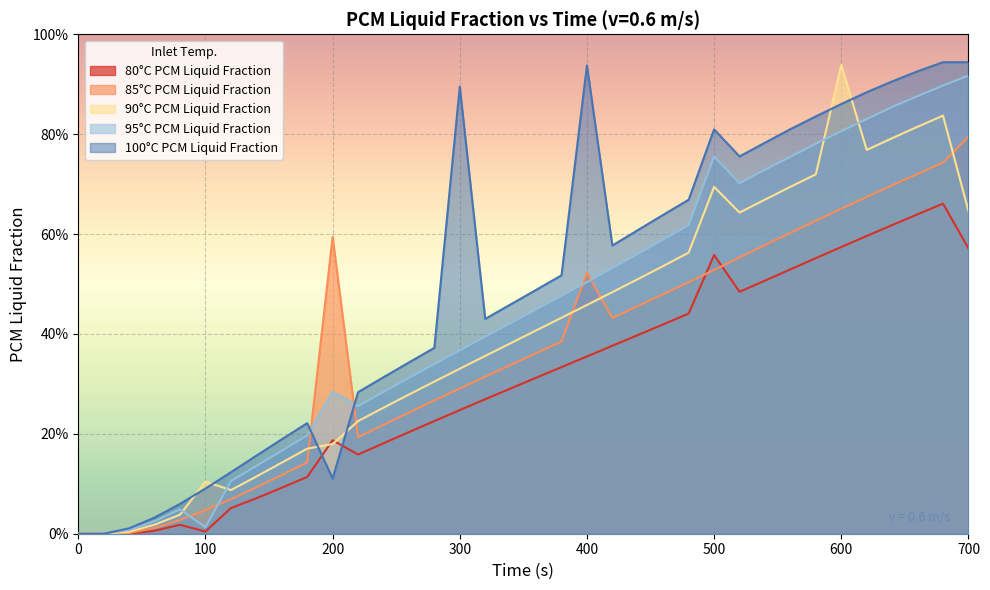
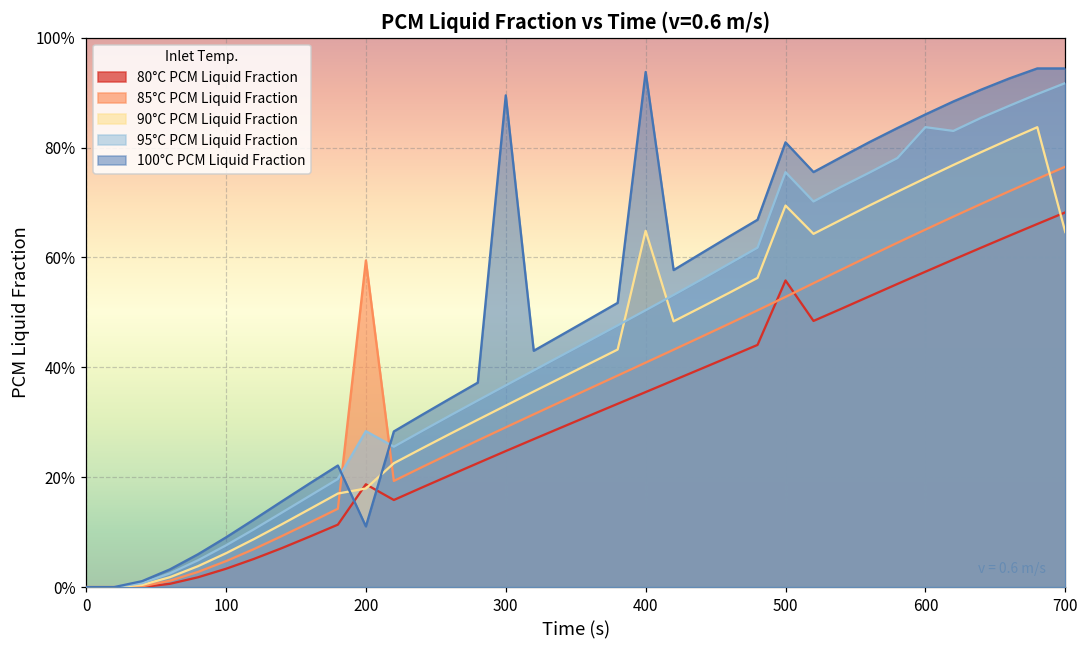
  {
    "80°C PCM Liquid Fraction": {
-     "100": "0%",
+     "100": "3%",
      "200": "19%",
      "300": "25%",
      "400": "35%",
      "500": "56%",
      "600": "57%",
-     "700": "57%"
+     "700": "68%"
    },
    "85°C PCM Liquid Fraction": {
      "100": "5%",
      "200": "59%",
      "300": "29%",
-     "400": "52%",
+     "400": "41%",
      "500": "53%",
      "600": "65%",
-     "700": "80%"
+     "700": "77%"
    },
    "90°C PCM Liquid Fraction": {
-     "100": "10%",
+     "100": "6%",
      "200": "18%",
      "300": "33%",
-     "400": "46%",
+     "400": "65%",
      "500": "69%",
-     "600": "94%",
+     "600": "74%",
      "700": "65%"
    },
    "95°C PCM Liquid Fraction": {
-     "100": "1%",
+     "100": "8%",
      "200": "28%",
      "300": "37%",
      "400": "50%",
      "500": "76%",
-     "600": "81%",
+     "600": "84%",
      "700": "92%"
    },
    "100°C PCM Liquid Fraction": {
      "100": "9%",
      "200": "11%",
      "300": "90%",
      "400": "94%",
      "500": "81%",
      "600": "86%",
      "700": "94%"
    }
  }
